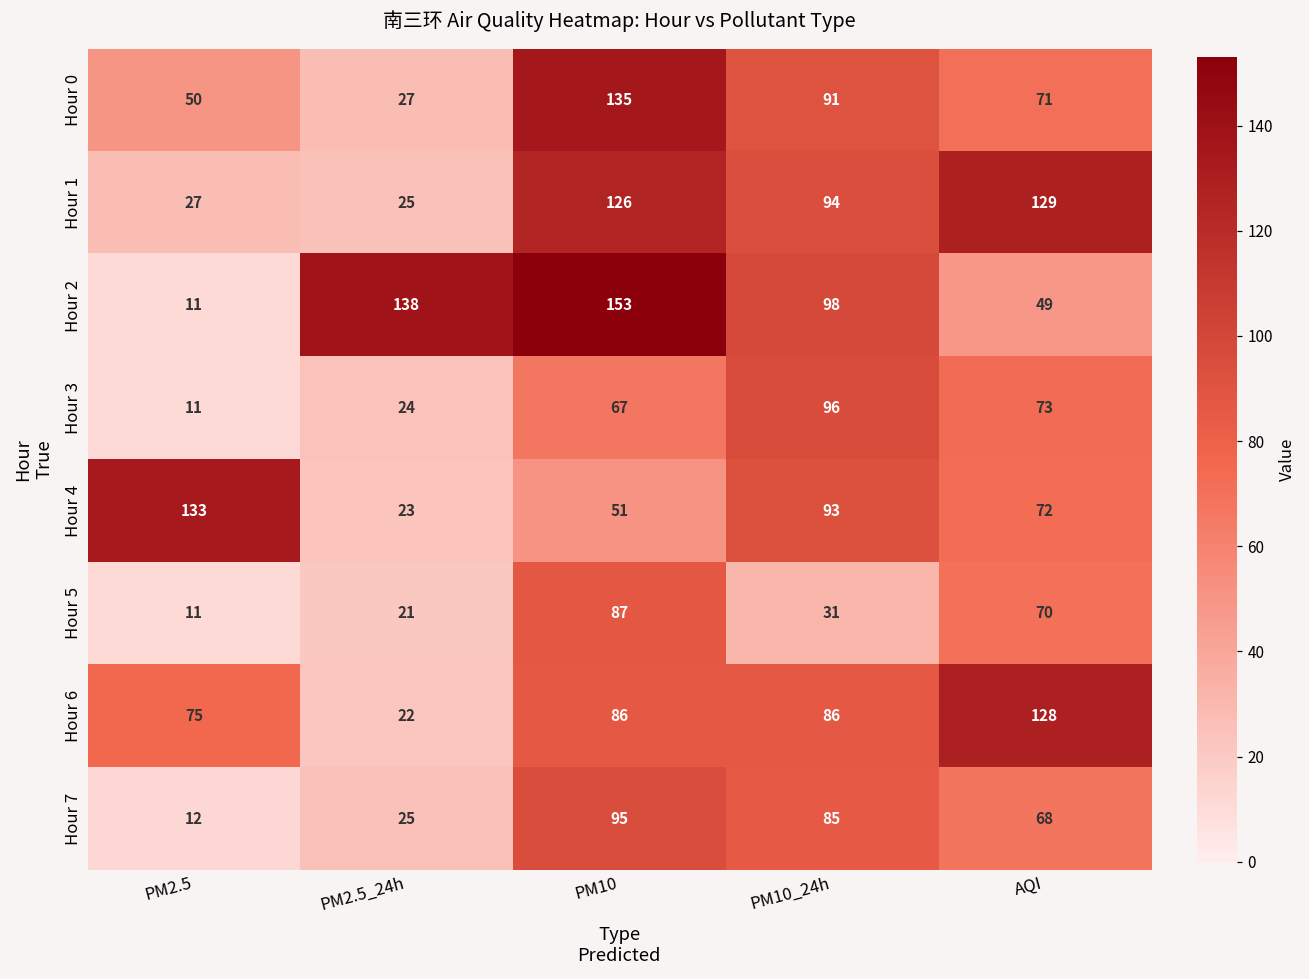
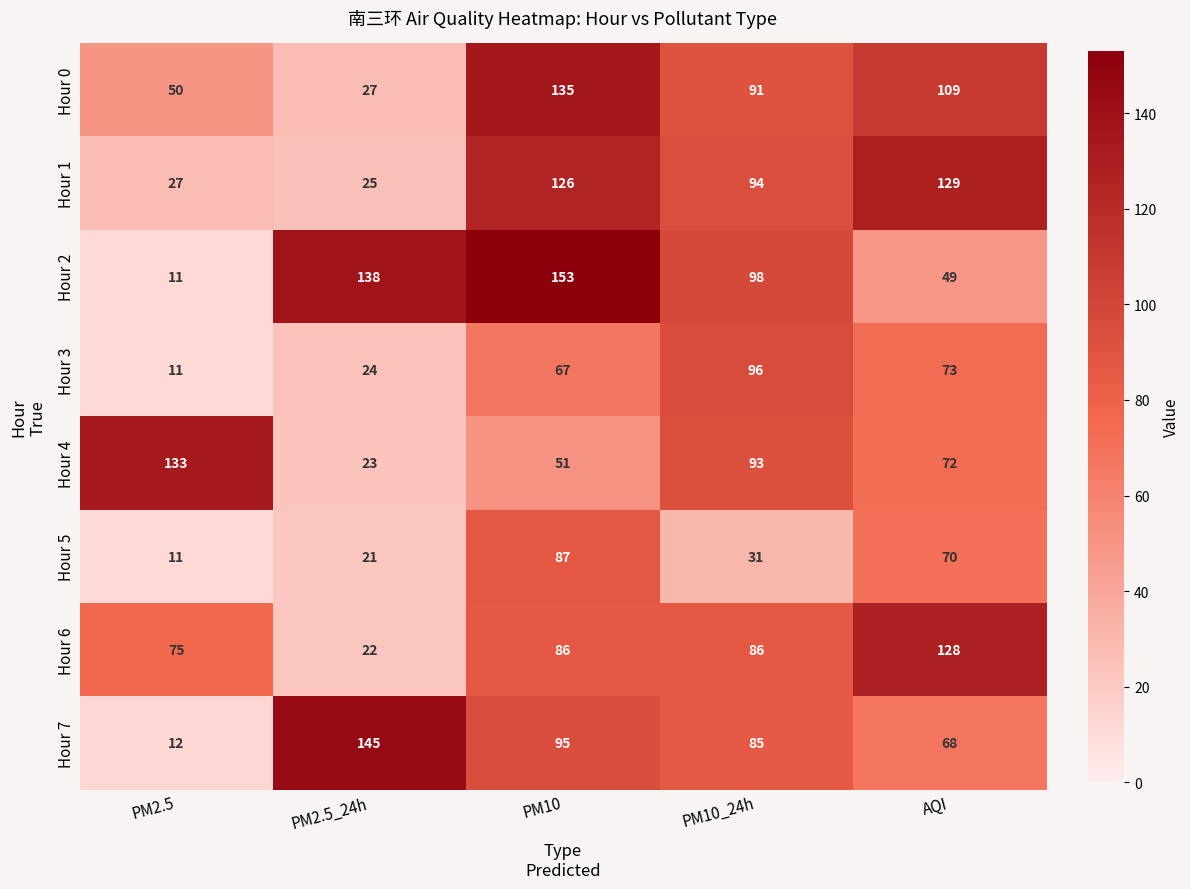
  {
    "Hour 0": {
      "PM2.5": 50,
      "PM2.5_24h": 27,
      "PM10": 135,
      "PM10_24h": 91,
-     "AQI": 71
+     "AQI": 109
    },
    "Hour 1": {
      "PM2.5": 27,
      "PM2.5_24h": 25,
      "PM10": 126,
      "PM10_24h": 94,
      "AQI": 129
    },
    "Hour 2": {
      "PM2.5": 11,
      "PM2.5_24h": 138,
      "PM10": 153,
      "PM10_24h": 98,
      "AQI": 49
    },
    "Hour 3": {
      "PM2.5": 11,
      "PM2.5_24h": 24,
      "PM10": 67,
      "PM10_24h": 96,
      "AQI": 73
    },
    "Hour 4": {
      "PM2.5": 133,
      "PM2.5_24h": 23,
      "PM10": 51,
      "PM10_24h": 93,
      "AQI": 72
    },
    "Hour 5": {
      "PM2.5": 11,
      "PM2.5_24h": 21,
      "PM10": 87,
      "PM10_24h": 31,
      "AQI": 70
    },
    "Hour 6": {
      "PM2.5": 75,
      "PM2.5_24h": 22,
      "PM10": 86,
      "PM10_24h": 86,
      "AQI": 128
    },
    "Hour 7": {
      "PM2.5": 12,
-     "PM2.5_24h": 25,
+     "PM2.5_24h": 145,
      "PM10": 95,
      "PM10_24h": 85,
      "AQI": 68
    }
  }
